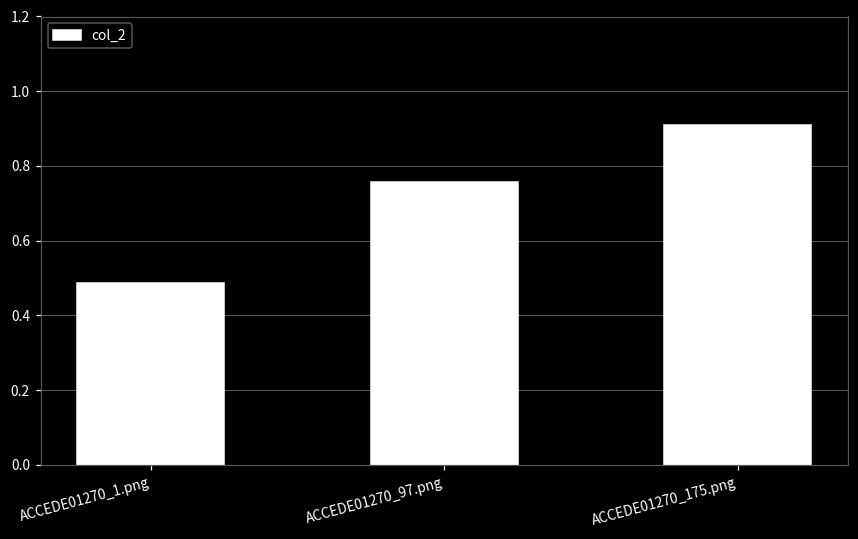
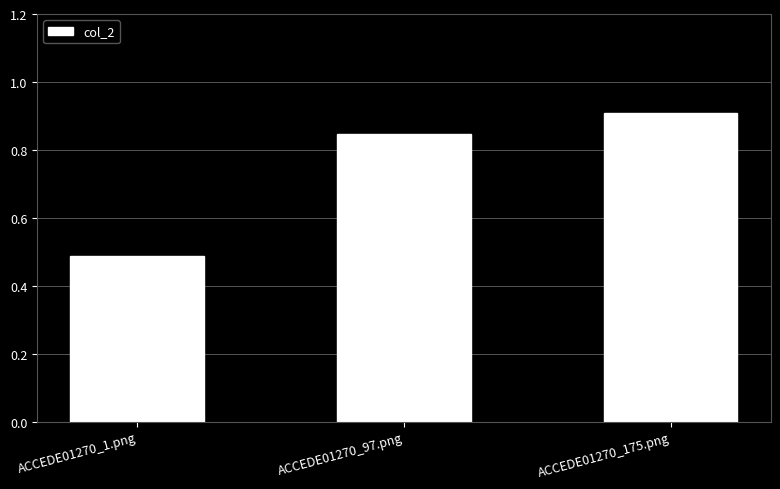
  {
    "ACCEDE01270_1.png": 0.49,
-   "ACCEDE01270_97.png": 0.76,
+   "ACCEDE01270_97.png": 0.85,
    "ACCEDE01270_175.png": 0.91
  }
